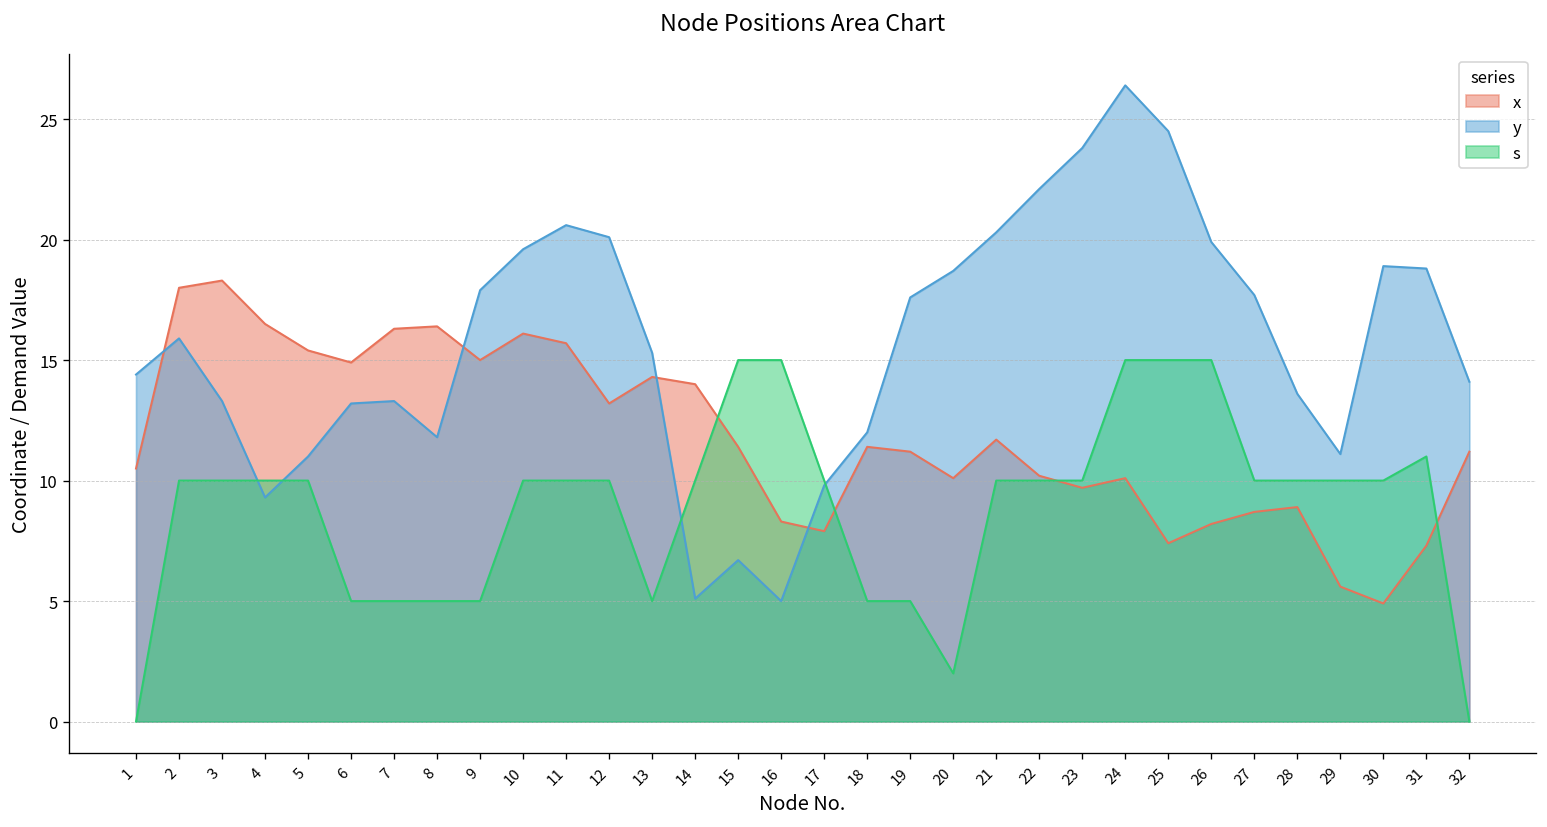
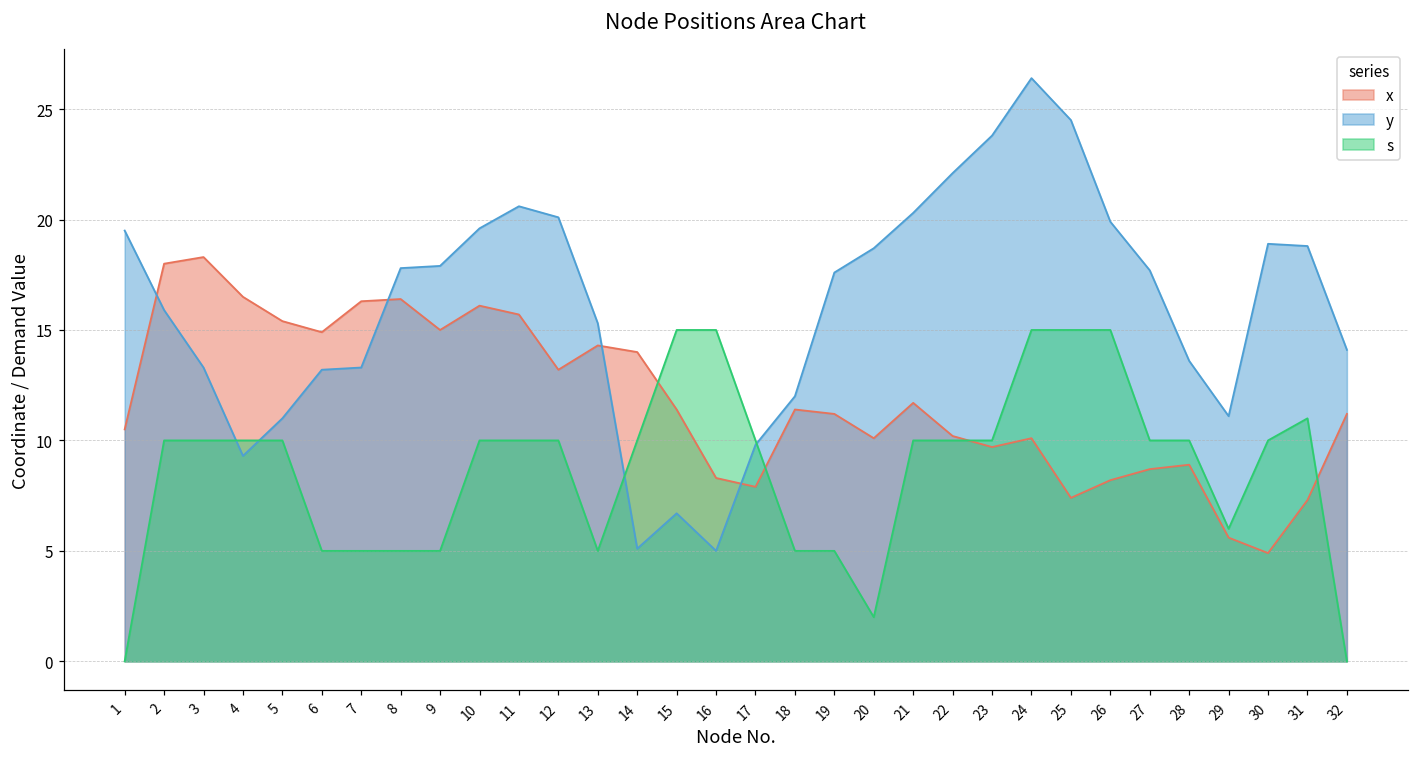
  {
    "x": {
      "1": 10.5,
      "2": 18.0,
      "3": 18.3,
      "4": 16.5,
      "5": 15.4,
      "6": 14.9,
      "7": 16.3,
      "8": 16.4,
      "9": 15.0,
      "10": 16.1,
      "11": 15.7,
      "12": 13.2,
      "13": 14.3,
      "14": 14.0,
      "15": 11.4,
      "16": 8.3,
      "17": 7.9,
      "18": 11.4,
      "19": 11.2,
      "20": 10.1,
      "21": 11.7,
      "22": 10.2,
      "23": 9.7,
      "24": 10.1,
      "25": 7.4,
      "26": 8.2,
      "27": 8.7,
      "28": 8.9,
      "29": 5.6,
      "30": 4.9,
      "31": 7.3,
      "32": 11.2
    },
    "y": {
-     "1": 14.4,
+     "1": 19.5,
      "2": 15.9,
      "3": 13.3,
      "4": 9.3,
      "5": 11.0,
      "6": 13.2,
      "7": 13.3,
-     "8": 11.8,
+     "8": 17.8,
      "9": 17.9,
      "10": 19.6,
      "11": 20.6,
      "12": 20.1,
      "13": 15.3,
      "14": 5.1,
      "15": 6.7,
      "16": 5.0,
      "17": 9.8,
      "18": 12.0,
      "19": 17.6,
      "20": 18.7,
      "21": 20.3,
      "22": 22.1,
      "23": 23.8,
      "24": 26.4,
      "25": 24.5,
      "26": 19.9,
      "27": 17.7,
      "28": 13.6,
      "29": 11.1,
      "30": 18.9,
      "31": 18.8,
      "32": 14.1
    },
    "s": {
      "1": 0,
      "2": 10,
      "3": 10,
      "4": 10,
      "5": 10,
      "6": 5,
      "7": 5,
      "8": 5,
      "9": 5,
      "10": 10,
      "11": 10,
      "12": 10,
      "13": 5,
      "14": 10,
      "15": 15,
      "16": 15,
      "17": 10,
      "18": 5,
      "19": 5,
      "20": 2,
      "21": 10,
      "22": 10,
      "23": 10,
      "24": 15,
      "25": 15,
      "26": 15,
      "27": 10,
      "28": 10,
-     "29": 10,
+     "29": 6,
      "30": 10,
      "31": 11,
      "32": 0
    }
  }
